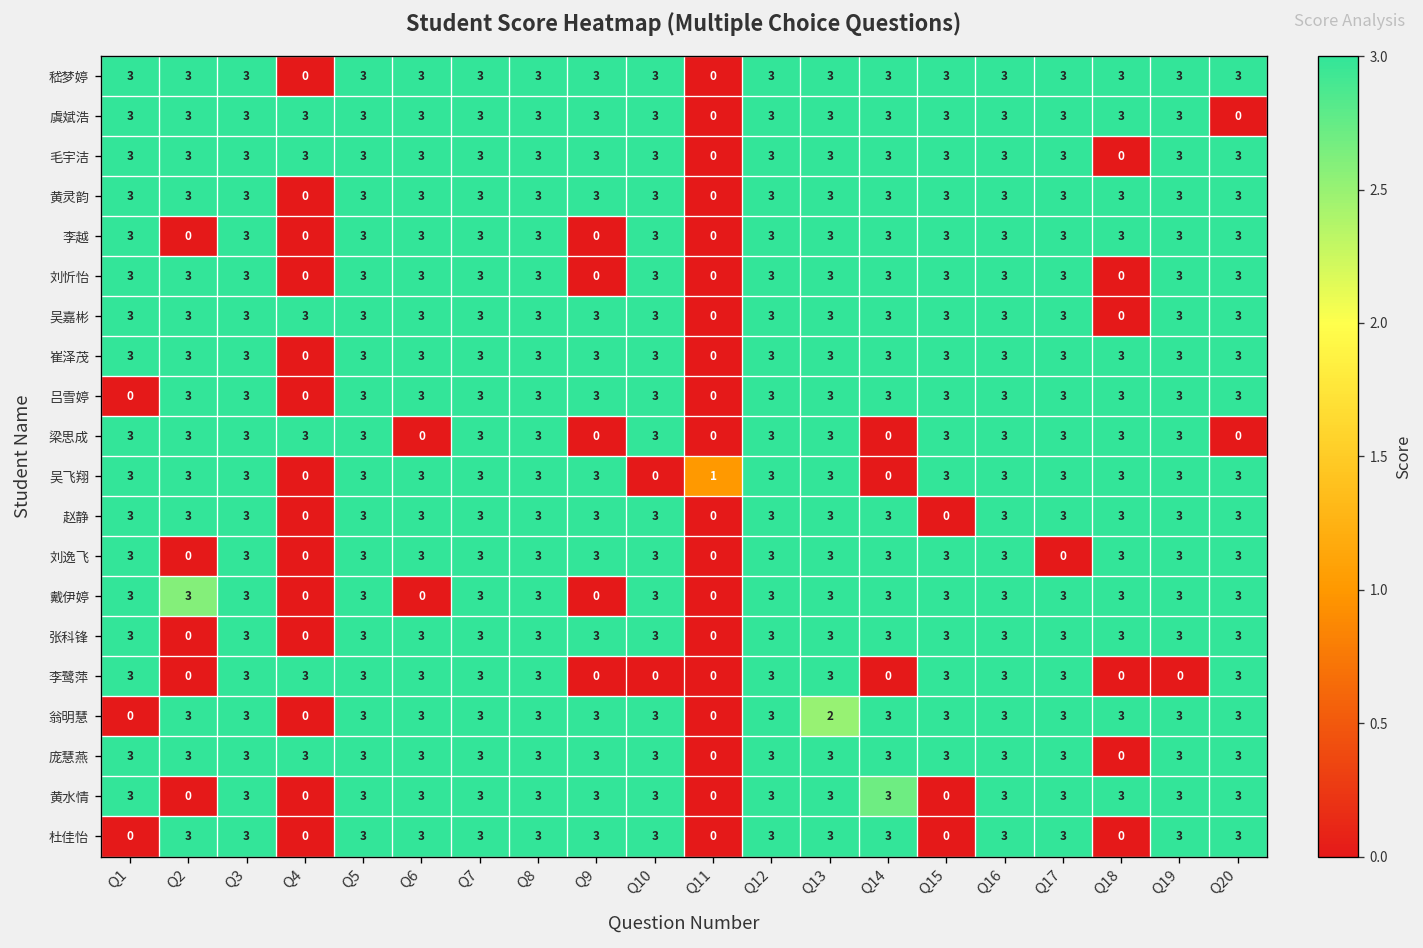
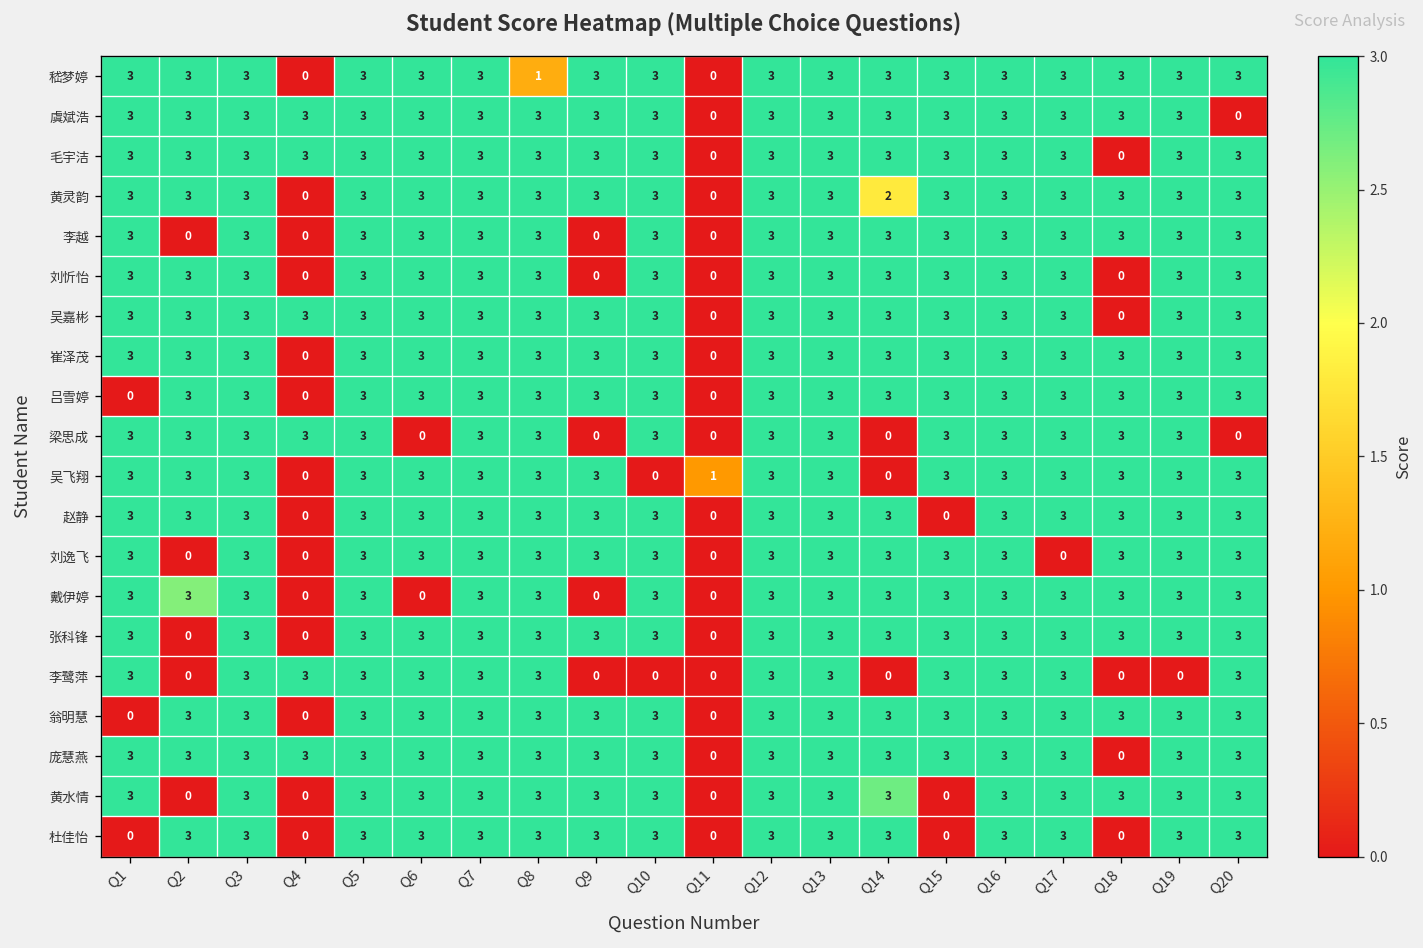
  {
    "嵇梦婷": {
      "Q1": 3,
      "Q2": 3,
      "Q3": 3,
      "Q4": 0,
      "Q5": 3,
      "Q6": 3,
      "Q7": 3,
-     "Q8": 3,
+     "Q8": 1,
      "Q9": 3,
      "Q10": 3,
      "Q11": 0,
      "Q12": 3,
      "Q13": 3,
      "Q14": 3,
      "Q15": 3,
      "Q16": 3,
      "Q17": 3,
      "Q18": 3,
      "Q19": 3,
      "Q20": 3
    },
    "黄灵韵": {
      "Q1": 3,
      "Q2": 3,
      "Q3": 3,
      "Q4": 0,
      "Q5": 3,
      "Q6": 3,
      "Q7": 3,
      "Q8": 3,
      "Q9": 3,
      "Q10": 3,
      "Q11": 0,
      "Q12": 3,
      "Q13": 3,
-     "Q14": 3,
+     "Q14": 2,
      "Q15": 3,
      "Q16": 3,
      "Q17": 3,
      "Q18": 3,
      "Q19": 3,
      "Q20": 3
    },
    "翁明慧": {
      "Q1": 0,
      "Q2": 3,
      "Q3": 3,
      "Q4": 0,
      "Q5": 3,
      "Q6": 3,
      "Q7": 3,
      "Q8": 3,
      "Q9": 3,
      "Q10": 3,
      "Q11": 0,
      "Q12": 3,
-     "Q13": 2,
+     "Q13": 3,
      "Q14": 3,
      "Q15": 3,
      "Q16": 3,
      "Q17": 3,
      "Q18": 3,
      "Q19": 3,
      "Q20": 3
    }
  }
